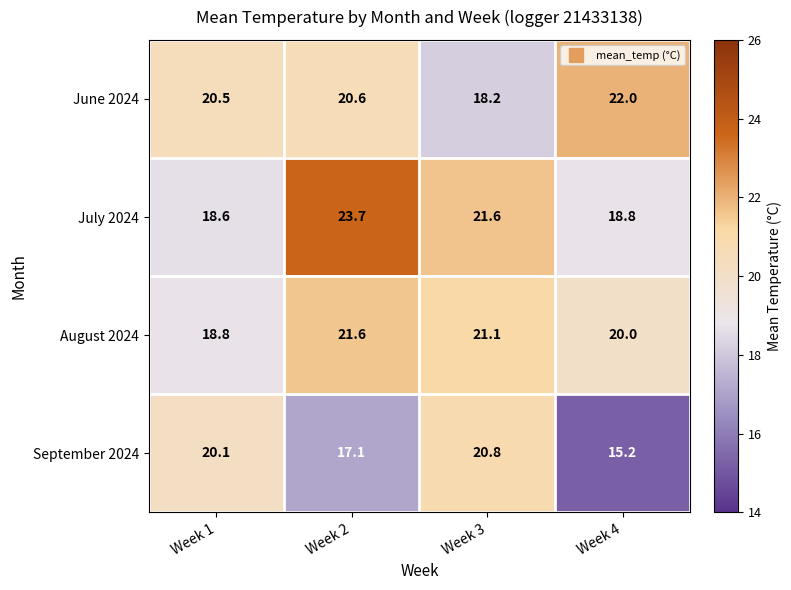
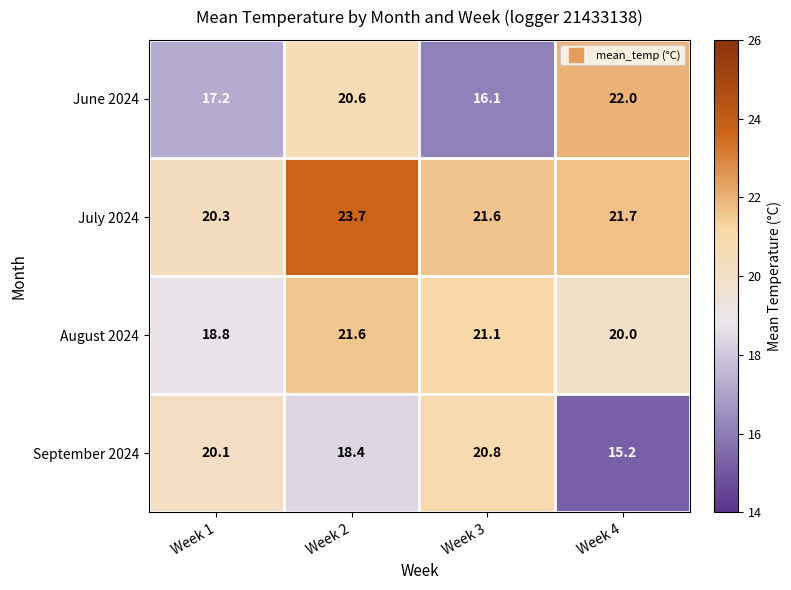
  {
    "June 2024": {
-     "Week 1": 20.5,
+     "Week 1": 17.2,
      "Week 2": 20.6,
-     "Week 3": 18.2,
+     "Week 3": 16.1,
      "Week 4": 22.0
    },
    "July 2024": {
-     "Week 1": 18.6,
+     "Week 1": 20.3,
      "Week 2": 23.7,
      "Week 3": 21.6,
-     "Week 4": 18.8
+     "Week 4": 21.7
    },
    "August 2024": {
      "Week 1": 18.8,
      "Week 2": 21.6,
      "Week 3": 21.1,
      "Week 4": 20.0
    },
    "September 2024": {
      "Week 1": 20.1,
-     "Week 2": 17.1,
+     "Week 2": 18.4,
      "Week 3": 20.8,
      "Week 4": 15.2
    }
  }
